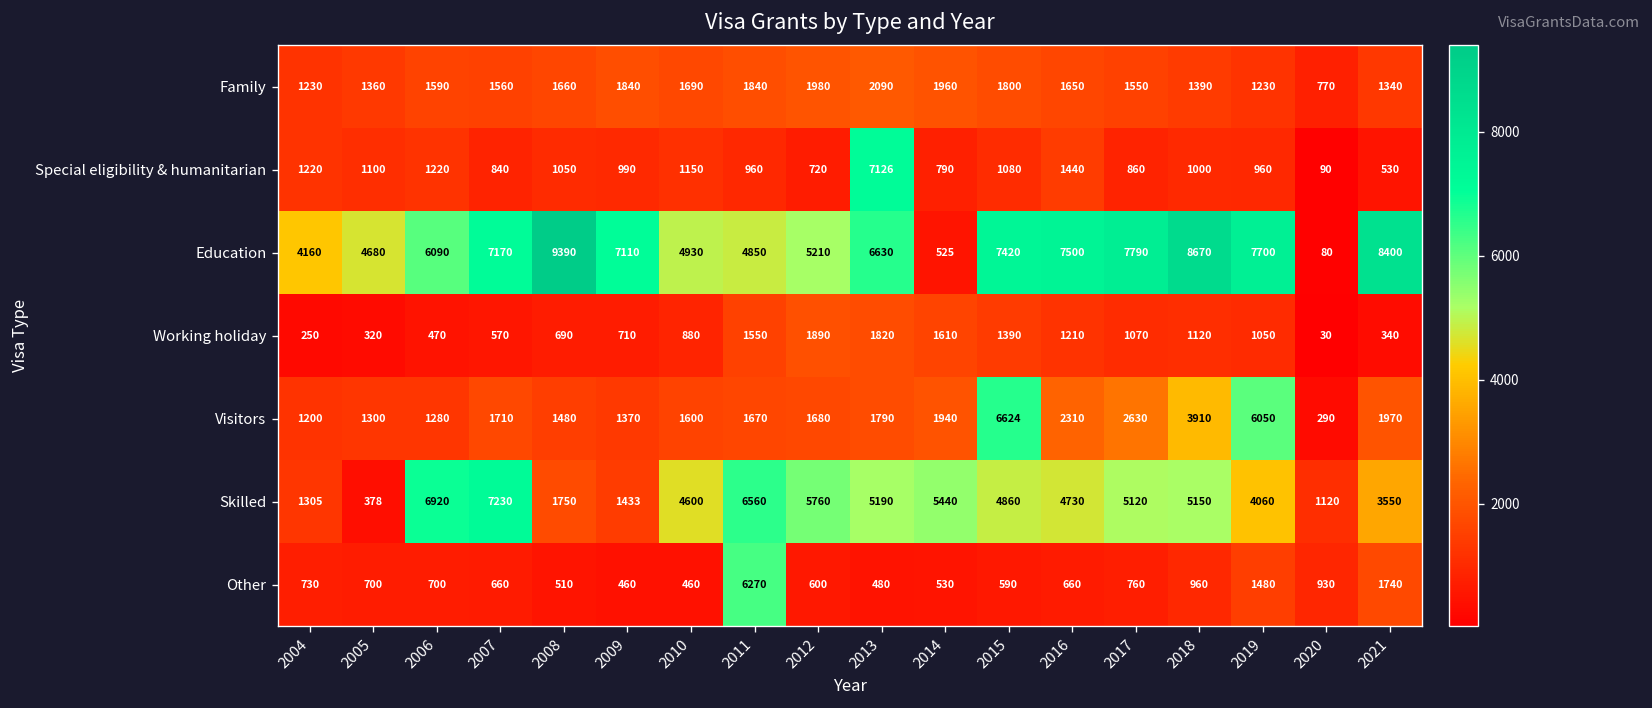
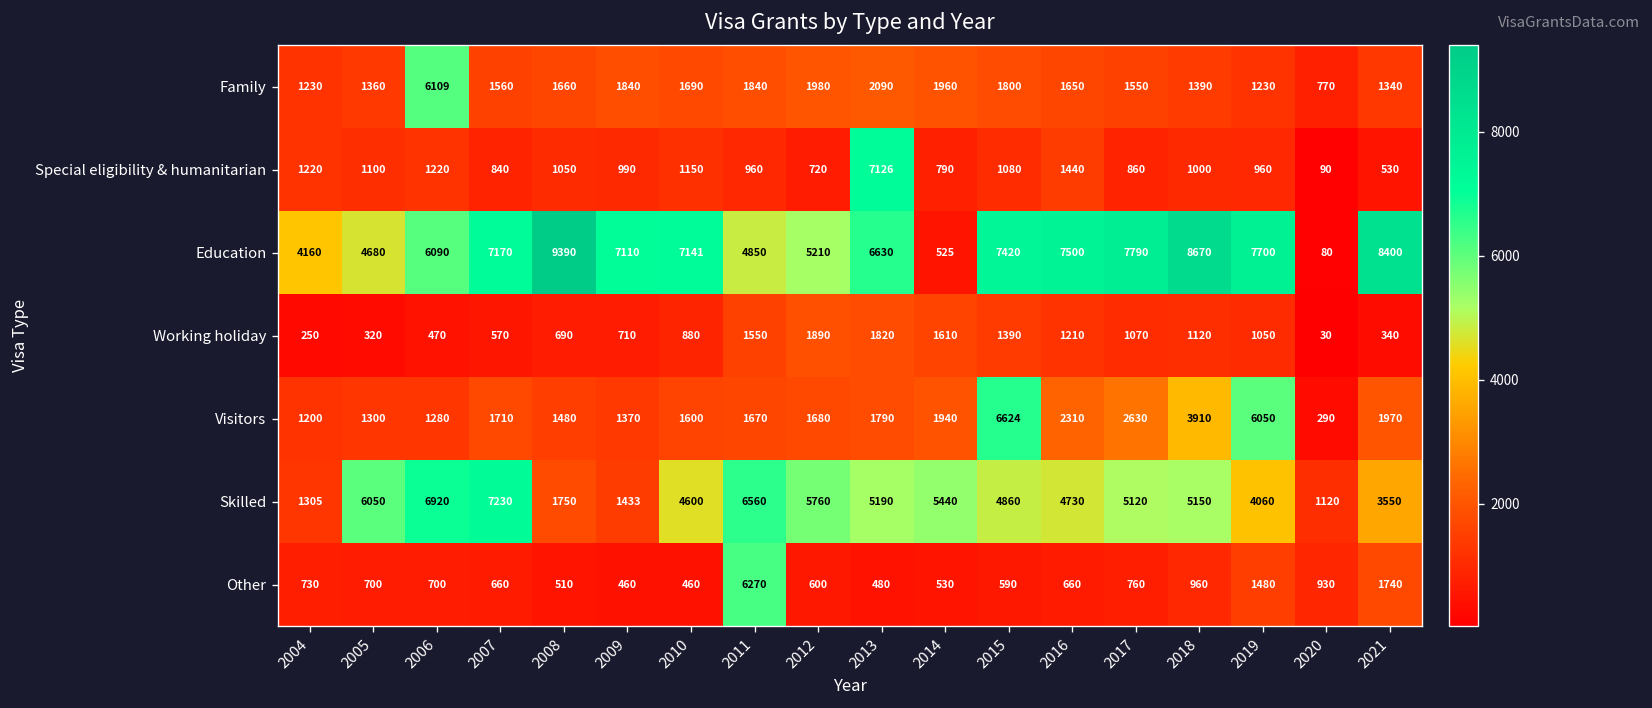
  {
    "Family": {
      "2004": 1230,
      "2005": 1360,
-     "2006": 1590,
+     "2006": 6109,
      "2007": 1560,
      "2008": 1660,
      "2009": 1840,
      "2010": 1690,
      "2011": 1840,
      "2012": 1980,
      "2013": 2090,
      "2014": 1960,
      "2015": 1800,
      "2016": 1650,
      "2017": 1550,
      "2018": 1390,
      "2019": 1230,
      "2020": 770,
      "2021": 1340
    },
    "Special eligibility & humanitarian": {
      "2004": 1220,
      "2005": 1100,
      "2006": 1220,
      "2007": 840,
      "2008": 1050,
      "2009": 990,
      "2010": 1150,
      "2011": 960,
      "2012": 720,
      "2013": 7126,
      "2014": 790,
      "2015": 1080,
      "2016": 1440,
      "2017": 860,
      "2018": 1000,
      "2019": 960,
      "2020": 90,
      "2021": 530
    },
    "Education": {
      "2004": 4160,
      "2005": 4680,
      "2006": 6090,
      "2007": 7170,
      "2008": 9390,
      "2009": 7110,
-     "2010": 4930,
+     "2010": 7141,
      "2011": 4850,
      "2012": 5210,
      "2013": 6630,
      "2014": 525,
      "2015": 7420,
      "2016": 7500,
      "2017": 7790,
      "2018": 8670,
      "2019": 7700,
      "2020": 80,
      "2021": 8400
    },
    "Working holiday": {
      "2004": 250,
      "2005": 320,
      "2006": 470,
      "2007": 570,
      "2008": 690,
      "2009": 710,
      "2010": 880,
      "2011": 1550,
      "2012": 1890,
      "2013": 1820,
      "2014": 1610,
      "2015": 1390,
      "2016": 1210,
      "2017": 1070,
      "2018": 1120,
      "2019": 1050,
      "2020": 30,
      "2021": 340
    },
    "Visitors": {
      "2004": 1200,
      "2005": 1300,
      "2006": 1280,
      "2007": 1710,
      "2008": 1480,
      "2009": 1370,
      "2010": 1600,
      "2011": 1670,
      "2012": 1680,
      "2013": 1790,
      "2014": 1940,
      "2015": 6624,
      "2016": 2310,
      "2017": 2630,
      "2018": 3910,
      "2019": 6050,
      "2020": 290,
      "2021": 1970
    },
    "Skilled": {
      "2004": 1305,
-     "2005": 378,
+     "2005": 6050,
      "2006": 6920,
      "2007": 7230,
      "2008": 1750,
      "2009": 1433,
      "2010": 4600,
      "2011": 6560,
      "2012": 5760,
      "2013": 5190,
      "2014": 5440,
      "2015": 4860,
      "2016": 4730,
      "2017": 5120,
      "2018": 5150,
      "2019": 4060,
      "2020": 1120,
      "2021": 3550
    },
    "Other": {
      "2004": 730,
      "2005": 700,
      "2006": 700,
      "2007": 660,
      "2008": 510,
      "2009": 460,
      "2010": 460,
      "2011": 6270,
      "2012": 600,
      "2013": 480,
      "2014": 530,
      "2015": 590,
      "2016": 660,
      "2017": 760,
      "2018": 960,
      "2019": 1480,
      "2020": 930,
      "2021": 1740
    }
  }
